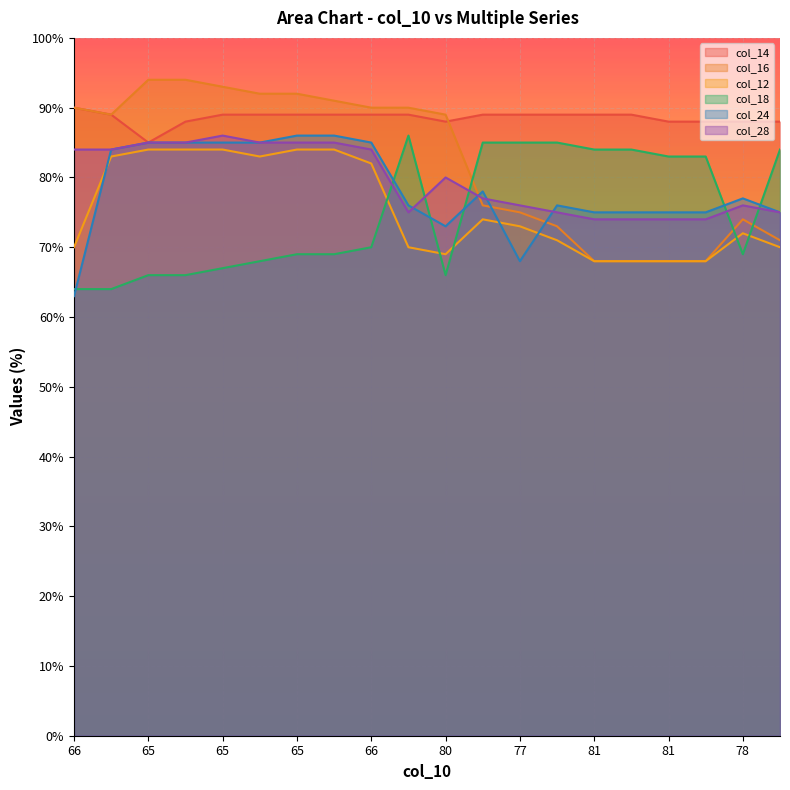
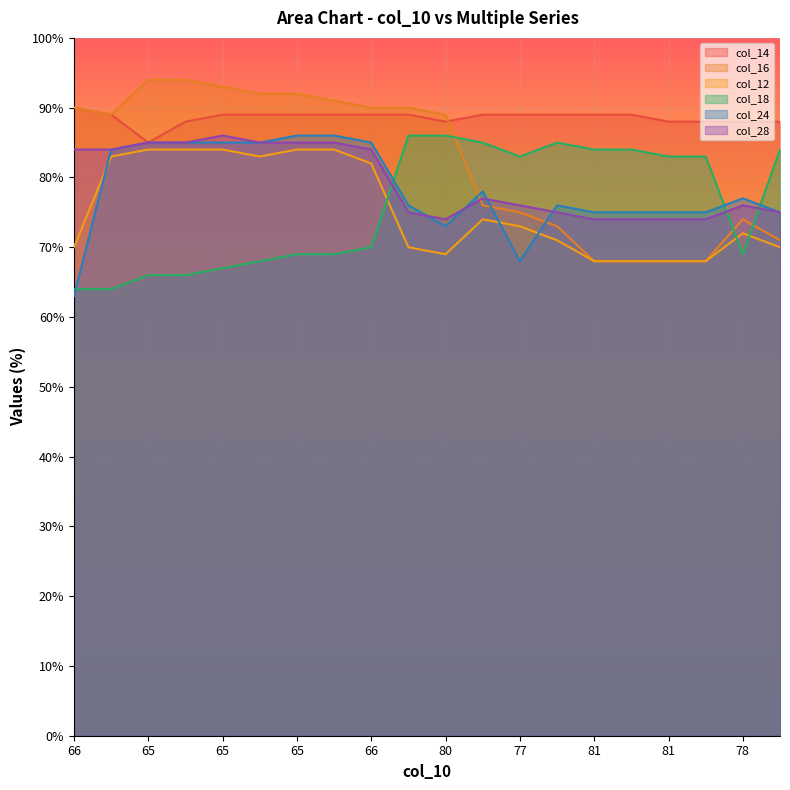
  {
    "col_18": {
-     "80": "66%",
-     "77": "85%",
+     "80": "86%",
+     "77": "83%",
      "78": "69%"
    },
    "col_24": {
      "80": "73%",
      "77": "68%",
      "78": "77%"
    },
    "col_28": {
-     "80": "80%",
+     "80": "74%",
      "77": "76%",
      "78": "76%"
    }
  }
